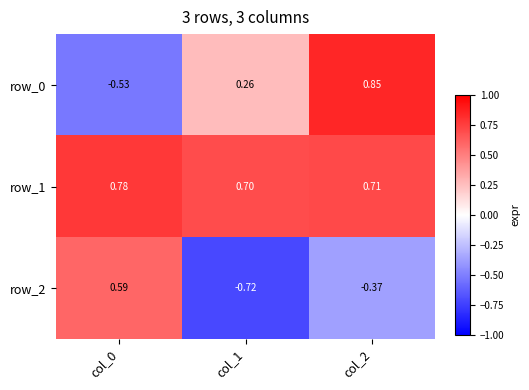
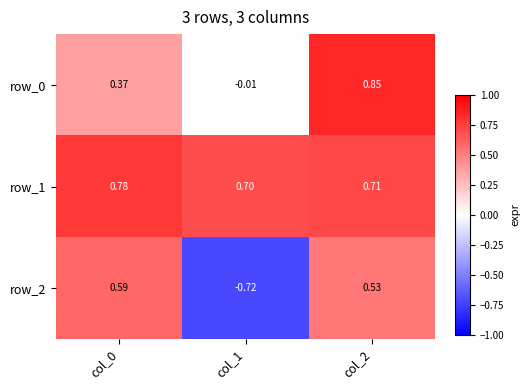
  {
    "row_0": {
-     "col_0": -0.53,
-     "col_1": 0.26,
+     "col_0": 0.37,
+     "col_1": -0.01,
      "col_2": 0.85
    },
    "row_1": {
      "col_0": 0.78,
      "col_1": 0.70,
      "col_2": 0.71
    },
    "row_2": {
      "col_0": 0.59,
      "col_1": -0.72,
-     "col_2": -0.37
+     "col_2": 0.53
    }
  }
